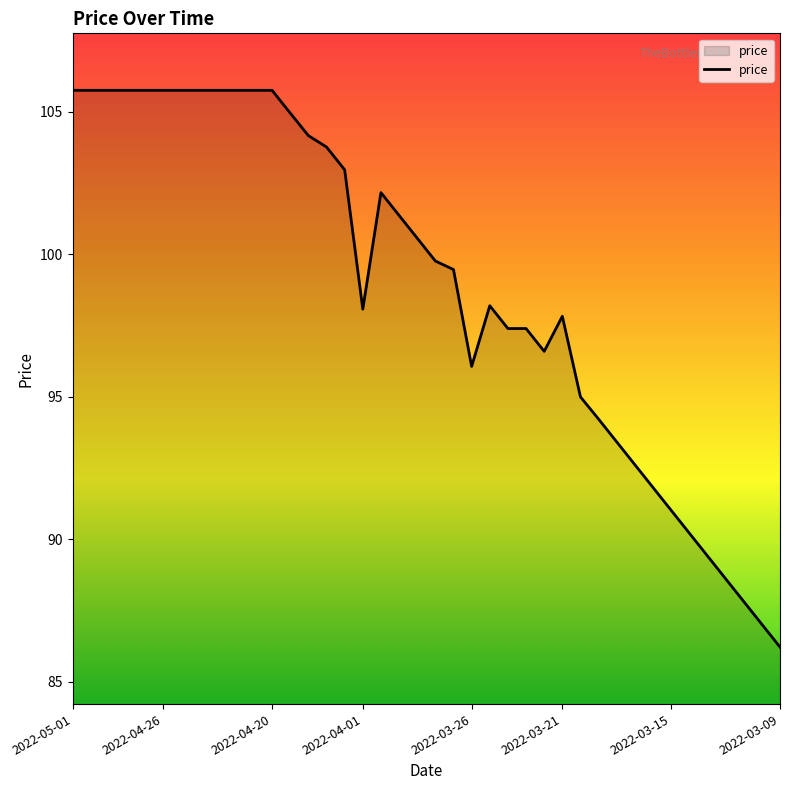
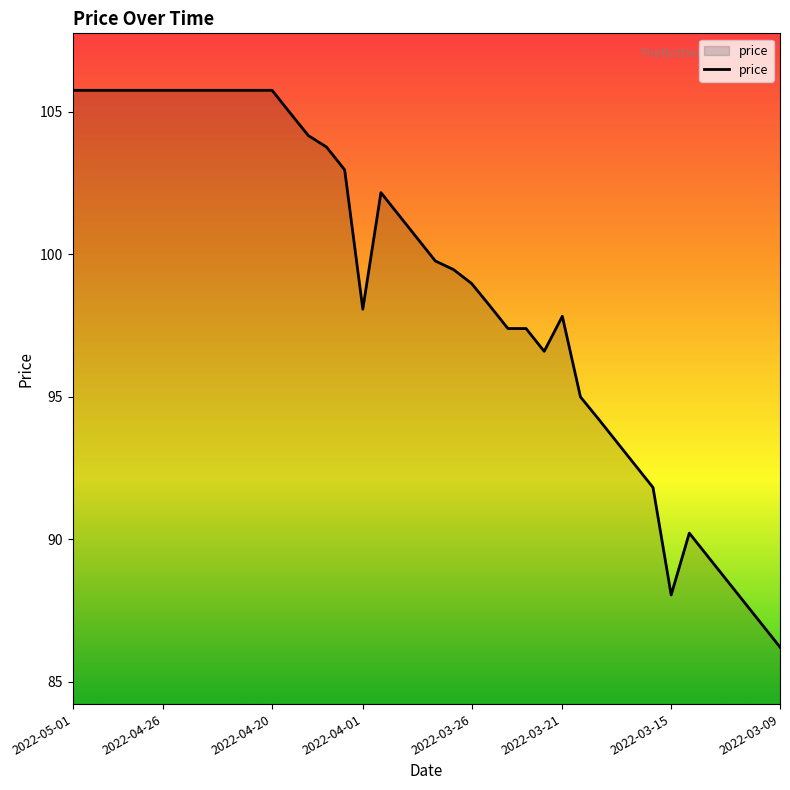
  {
    "2022-05-01": 105.8,
    "2022-04-26": 105.8,
    "2022-04-20": 105.8,
    "2022-04-01": 98.1,
-   "2022-03-26": 96.1,
+   "2022-03-26": 99.0,
    "2022-03-21": 97.8,
-   "2022-03-15": 91.0,
+   "2022-03-15": 88.0,
    "2022-03-09": 86.2
  }
